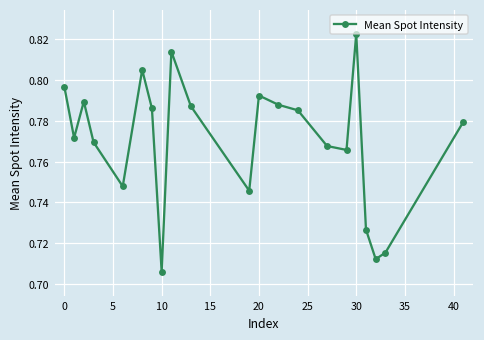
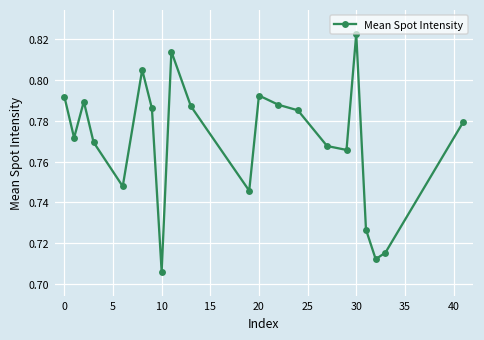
  {
-   "0": 0.797,
+   "0": 0.792,
    "10": 0.706,
    "20": 0.792
  }
